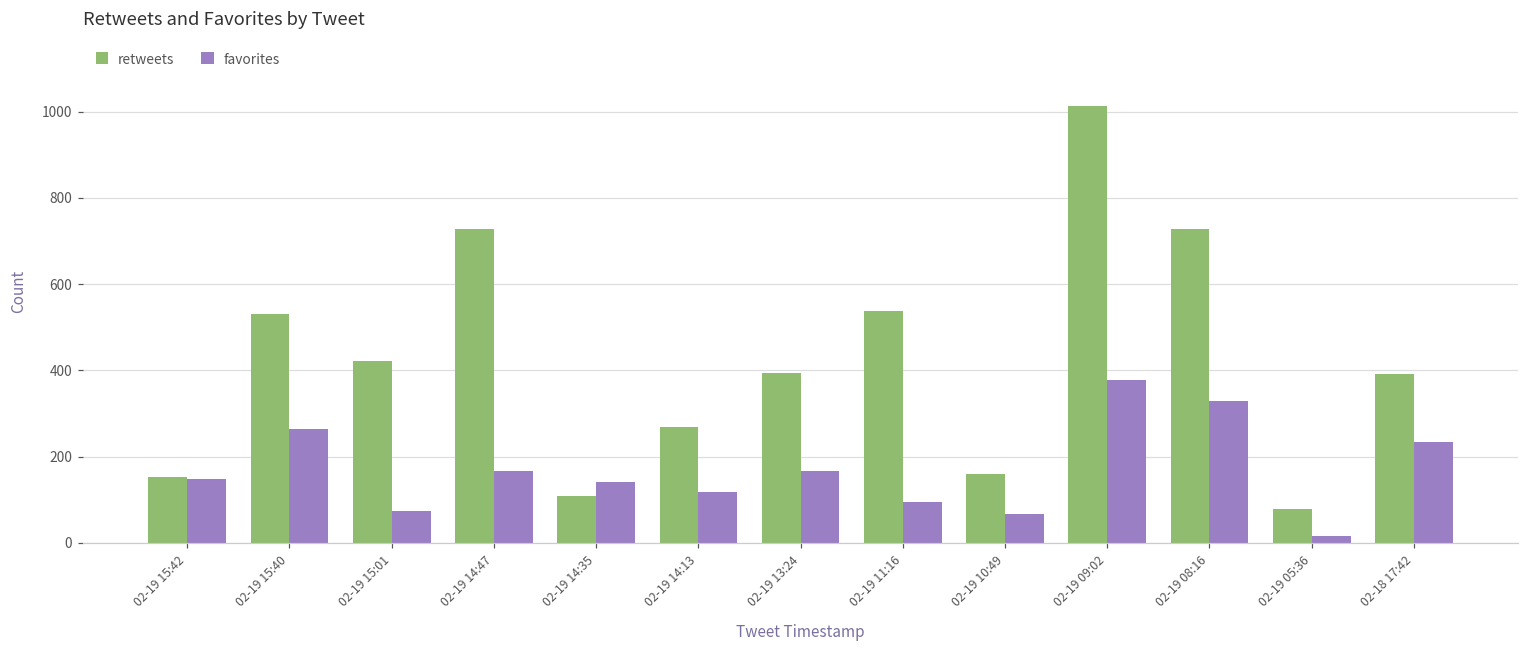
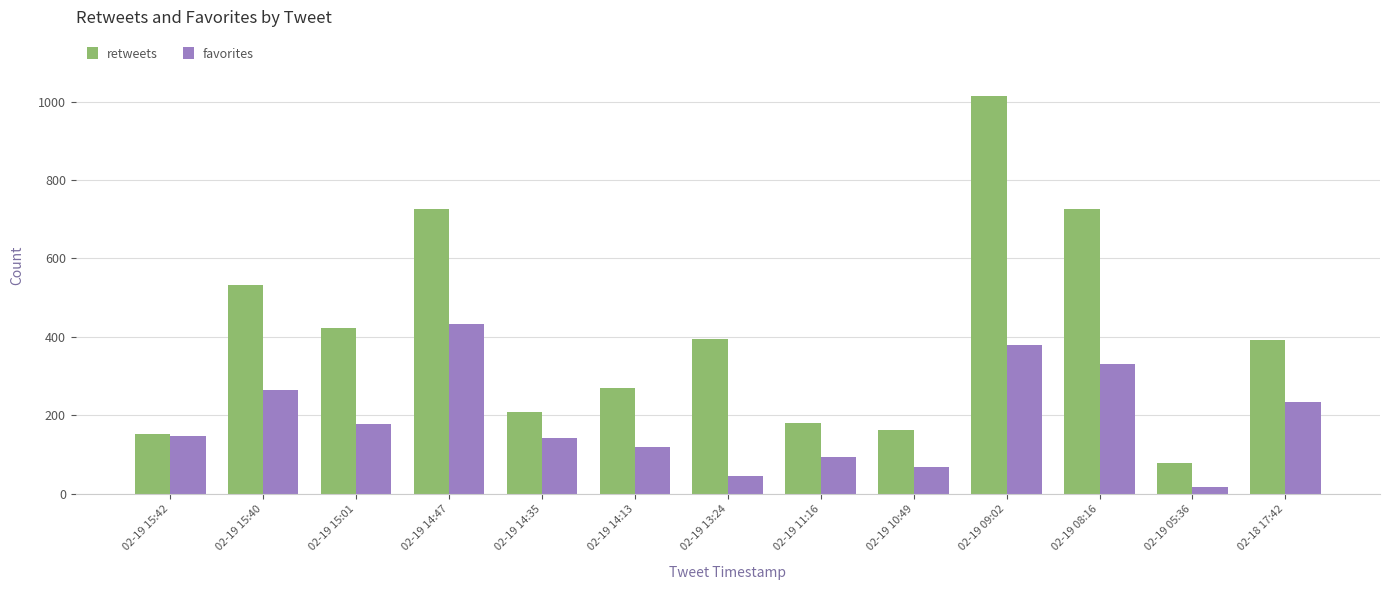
  {
    "retweets": {
      "02-19 15:42": 150,
      "02-19 15:40": 530,
      "02-19 15:01": 420,
      "02-19 14:47": 730,
-     "02-19 14:35": 110,
+     "02-19 14:35": 210,
      "02-19 14:13": 270,
      "02-19 13:24": 400,
-     "02-19 11:16": 540,
+     "02-19 11:16": 180,
      "02-19 10:49": 160,
      "02-19 09:02": 1010,
      "02-19 08:16": 730,
      "02-19 05:36": 80,
      "02-18 17:42": 390
    },
    "favorites": {
      "02-19 15:42": 150,
      "02-19 15:40": 270,
-     "02-19 15:01": 70,
-     "02-19 14:47": 170,
+     "02-19 15:01": 180,
+     "02-19 14:47": 430,
      "02-19 14:35": 140,
      "02-19 14:13": 120,
-     "02-19 13:24": 170,
+     "02-19 13:24": 50,
      "02-19 11:16": 90,
      "02-19 10:49": 70,
      "02-19 09:02": 380,
      "02-19 08:16": 330,
      "02-19 05:36": 20,
      "02-18 17:42": 230
    }
  }
